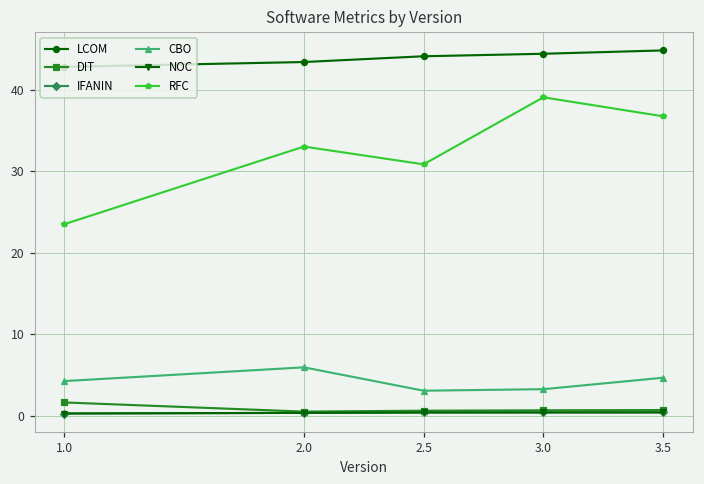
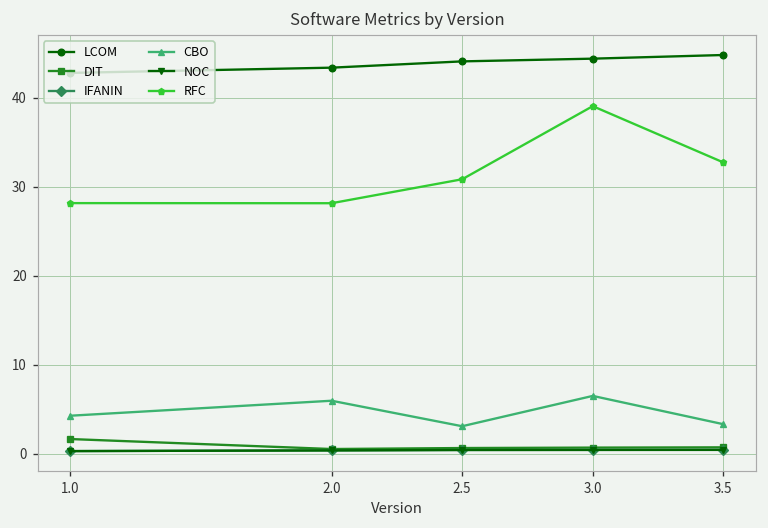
  {
    "DIT": {
      "1.0": 2
    },
    "CBO": {
      "1.0": 4,
      "2.0": 6,
      "2.5": 3,
-     "3.0": 3,
-     "3.5": 5
+     "3.0": 6,
+     "3.5": 3
    },
    "RFC": {
-     "1.0": 24,
-     "2.0": 33,
+     "1.0": 28,
+     "2.0": 28,
      "2.5": 31,
      "3.0": 39,
-     "3.5": 37
+     "3.5": 33
    }
  }
